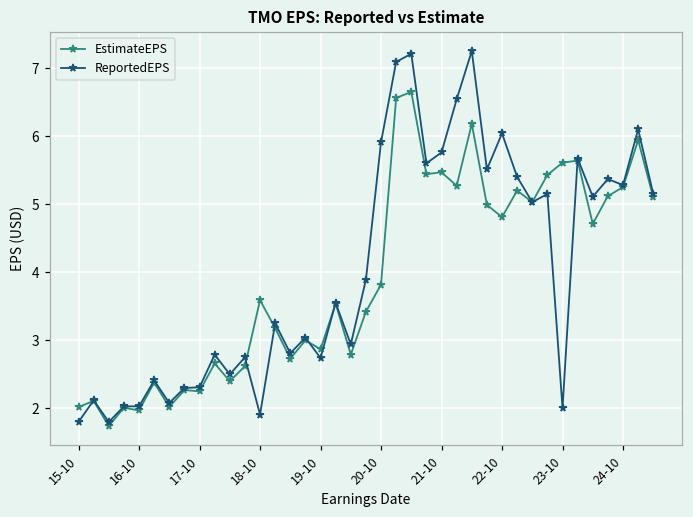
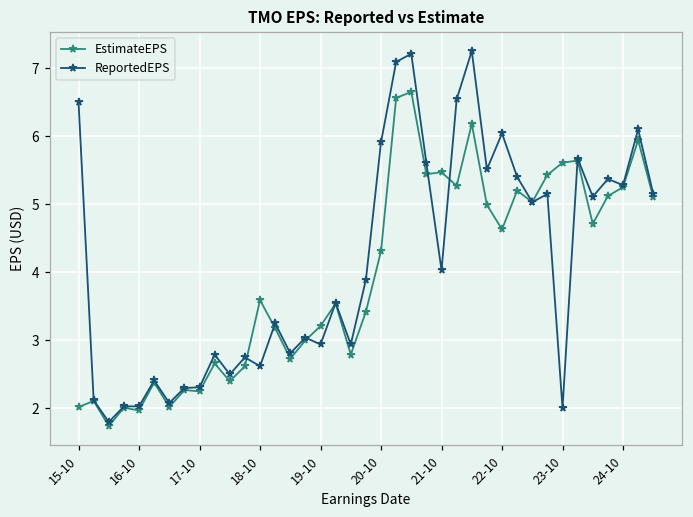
  {
    "EstimateEPS": {
      "15-10": 2.0,
      "16-10": 2.0,
      "17-10": 2.3,
      "18-10": 3.6,
-     "19-10": 2.9,
-     "20-10": 3.8,
+     "19-10": 3.2,
+     "20-10": 4.3,
      "21-10": 5.5,
-     "22-10": 4.8,
+     "22-10": 4.6,
      "23-10": 5.6
    },
    "ReportedEPS": {
-     "15-10": 1.8,
+     "15-10": 6.5,
      "16-10": 2.0,
      "17-10": 2.3,
-     "18-10": 1.9,
-     "19-10": 2.7,
+     "18-10": 2.6,
+     "19-10": 2.9,
      "20-10": 5.9,
-     "21-10": 5.8,
+     "21-10": 4.0,
      "22-10": 6.0,
      "23-10": 2.0
    }
  }
